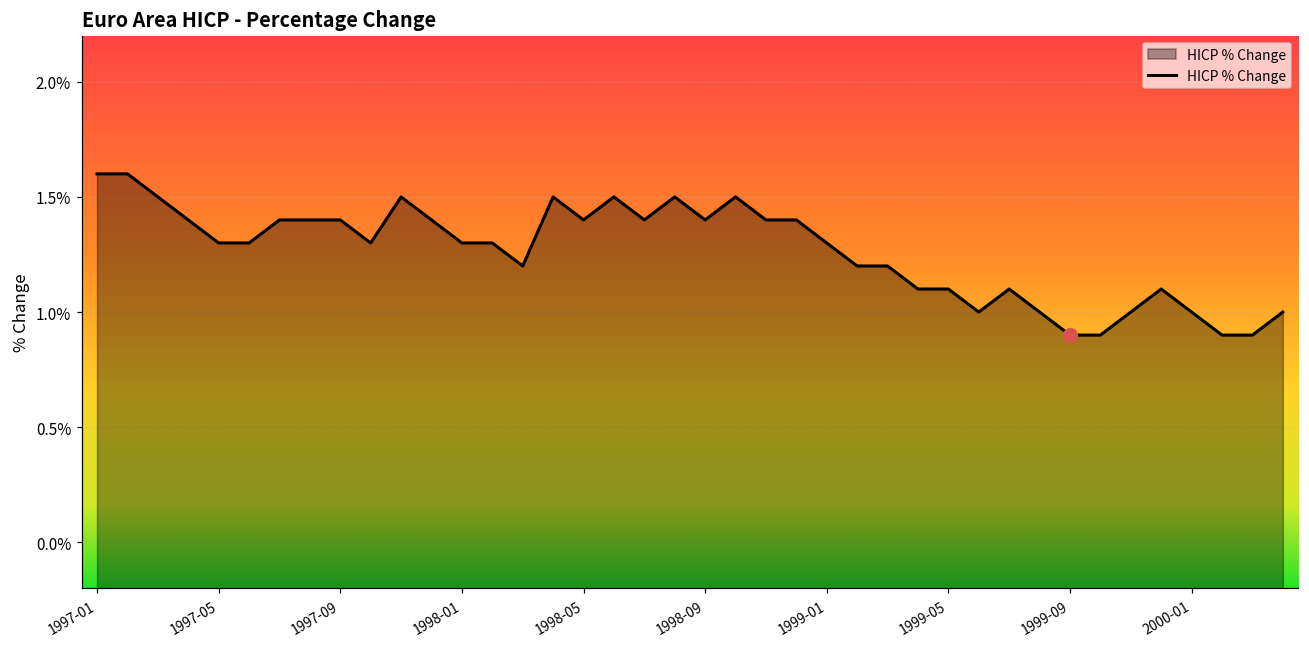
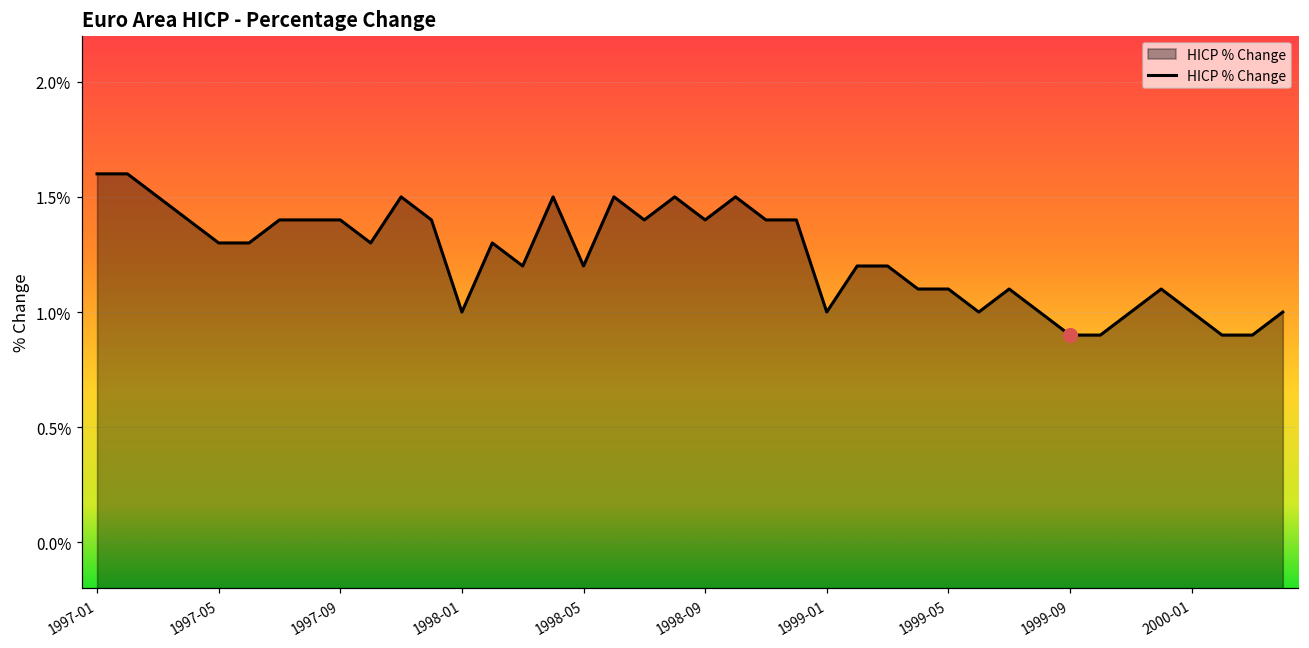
  {
    "HICP % Change": {
      "1997-01": "1.6%",
      "1997-05": "1.3%",
      "1997-09": "1.4%",
-     "1998-01": "1.3%",
-     "1998-05": "1.4%",
+     "1998-01": "1.0%",
+     "1998-05": "1.2%",
      "1998-09": "1.4%",
-     "1999-01": "1.3%",
+     "1999-01": "1.0%",
      "1999-05": "1.1%",
      "2000-01": "1.0%"
    }
  }
